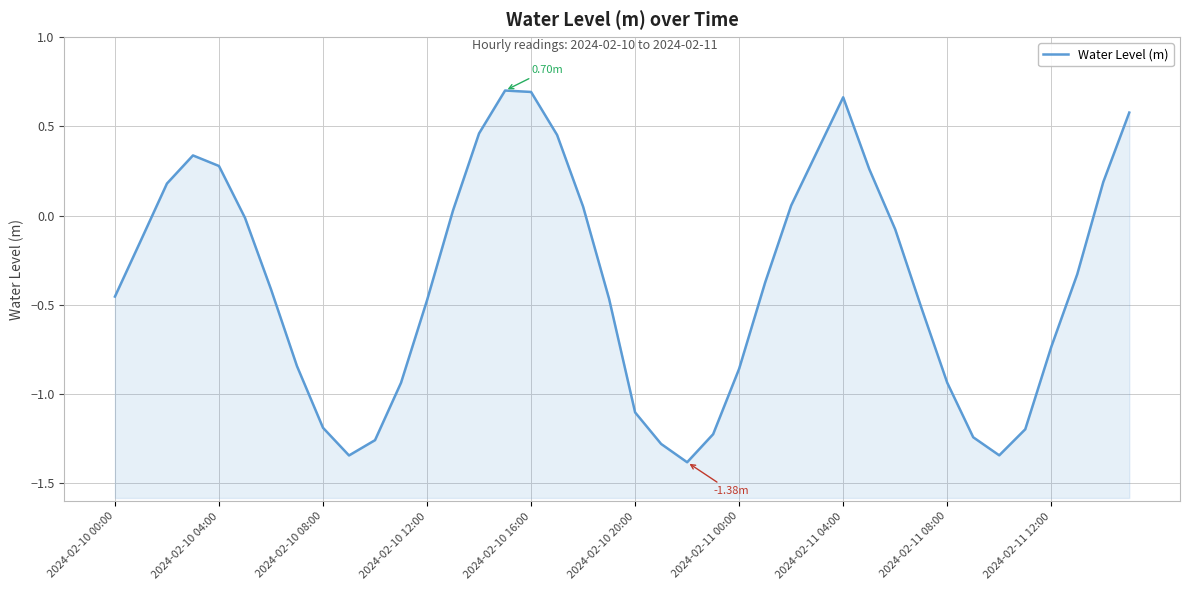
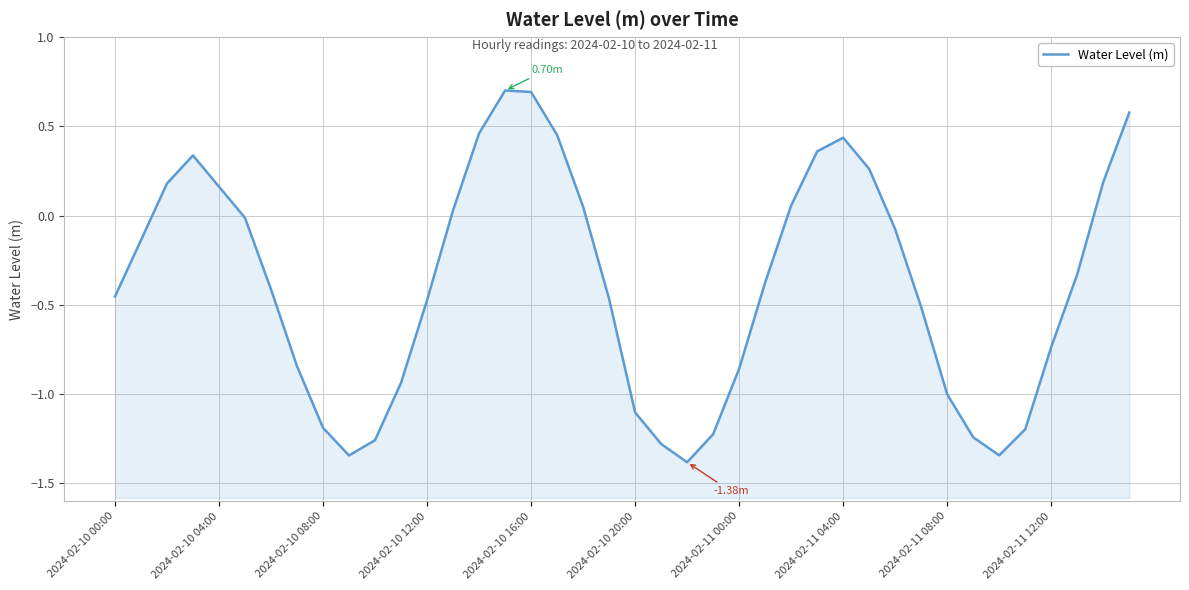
  {
    "2024-02-10 00:00": -0.45,
-   "2024-02-10 04:00": 0.28,
+   "2024-02-10 04:00": 0.16,
    "2024-02-10 08:00": -1.19,
    "2024-02-10 12:00": -0.47,
    "2024-02-10 20:00": -1.10,
    "2024-02-11 00:00": -0.86,
-   "2024-02-11 04:00": 0.66,
-   "2024-02-11 08:00": -0.94,
+   "2024-02-11 04:00": 0.44,
+   "2024-02-11 08:00": -1.00,
    "2024-02-11 12:00": -0.74
  }
